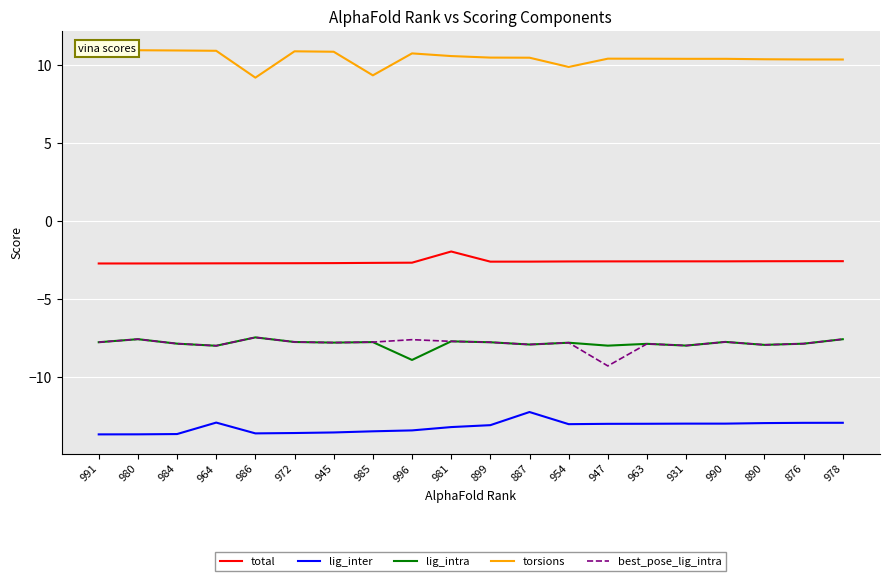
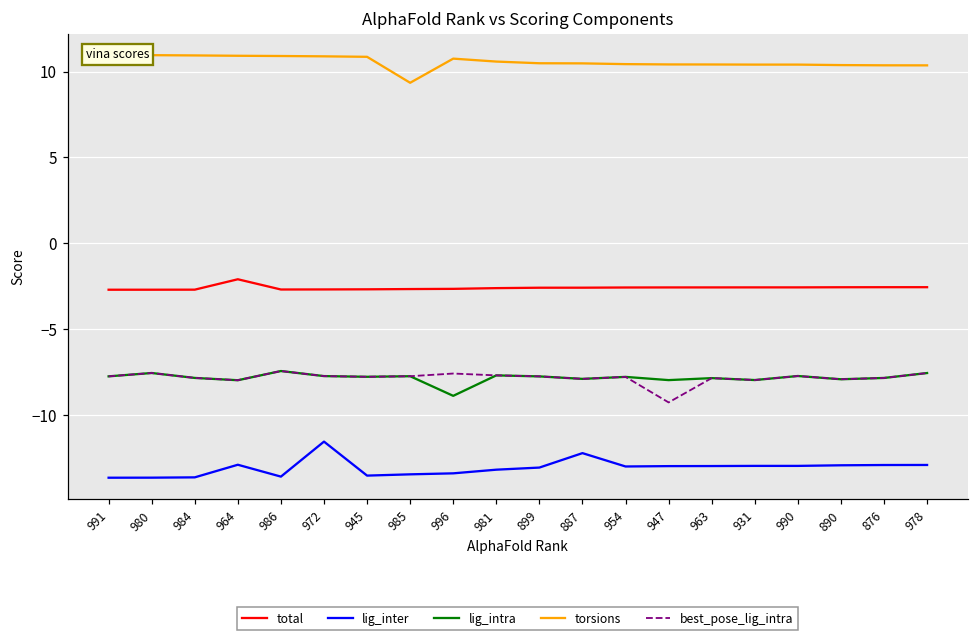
  {
    "total": {
      "991": -2.7,
      "980": -2.7,
      "984": -2.7,
-     "964": -2.7,
+     "964": -2.1,
      "986": -2.7,
      "972": -2.7,
      "945": -2.7,
      "985": -2.7,
      "996": -2.7,
-     "981": -1.9,
+     "981": -2.6,
      "899": -2.6,
      "887": -2.6,
      "954": -2.6,
      "947": -2.6,
      "963": -2.6,
      "931": -2.6,
      "990": -2.6,
      "890": -2.6,
      "876": -2.6,
      "978": -2.6
    },
    "lig_inter": {
      "991": -13.7,
      "980": -13.7,
      "984": -13.7,
      "964": -12.9,
      "986": -13.6,
-     "972": -13.6,
+     "972": -11.6,
      "945": -13.5,
      "985": -13.5,
      "996": -13.4,
      "981": -13.2,
      "899": -13.1,
      "887": -12.2,
      "954": -13.0,
      "947": -13.0,
      "963": -13.0,
      "931": -13.0,
      "990": -13.0,
      "890": -12.9,
      "876": -12.9,
      "978": -12.9
    },
    "lig_intra": {
      "996": -8.9,
      "947": -8.0
    },
    "torsions": {
      "984": 10.9,
      "964": 10.9,
-     "986": 9.2,
+     "986": 10.9,
      "972": 10.9,
      "945": 10.9,
      "985": 9.3,
      "996": 10.8,
      "981": 10.6,
      "899": 10.5,
      "887": 10.5,
-     "954": 9.9,
+     "954": 10.4,
      "947": 10.4,
      "963": 10.4,
      "931": 10.4,
      "990": 10.4,
      "890": 10.4,
      "876": 10.4,
      "978": 10.4
    },
    "best_pose_lig_intra": {
      "996": -7.6,
      "947": -9.3
    }
  }
